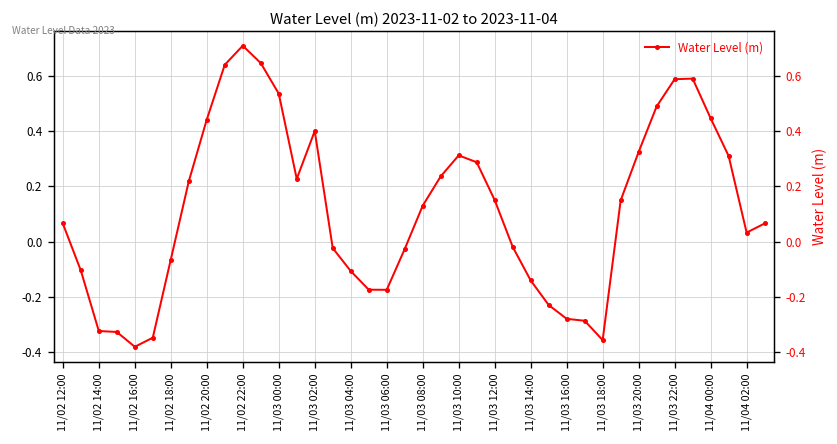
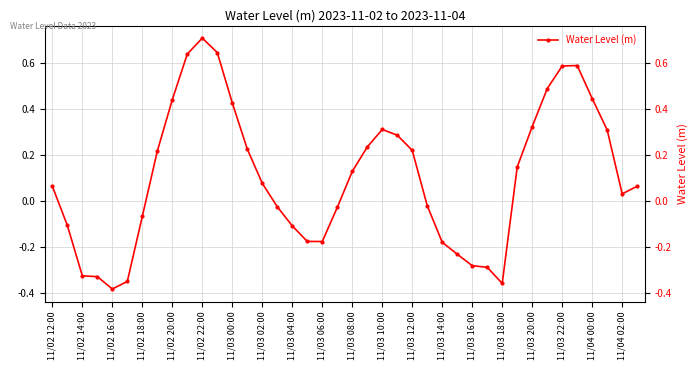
  {
    "11/02 12:00": 0.07,
    "11/02 14:00": -0.32,
    "11/02 16:00": -0.38,
    "11/02 18:00": -0.07,
    "11/02 20:00": 0.44,
    "11/02 22:00": 0.71,
-   "11/03 00:00": 0.54,
-   "11/03 02:00": 0.40,
+   "11/03 00:00": 0.43,
+   "11/03 02:00": 0.08,
    "11/03 04:00": -0.11,
    "11/03 06:00": -0.17,
    "11/03 08:00": 0.13,
    "11/03 10:00": 0.31,
-   "11/03 12:00": 0.15,
-   "11/03 14:00": -0.14,
+   "11/03 12:00": 0.22,
+   "11/03 14:00": -0.18,
    "11/03 16:00": -0.28,
    "11/03 18:00": -0.36,
    "11/03 20:00": 0.32,
    "11/03 22:00": 0.59,
    "11/04 00:00": 0.45,
    "11/04 02:00": 0.03
  }
